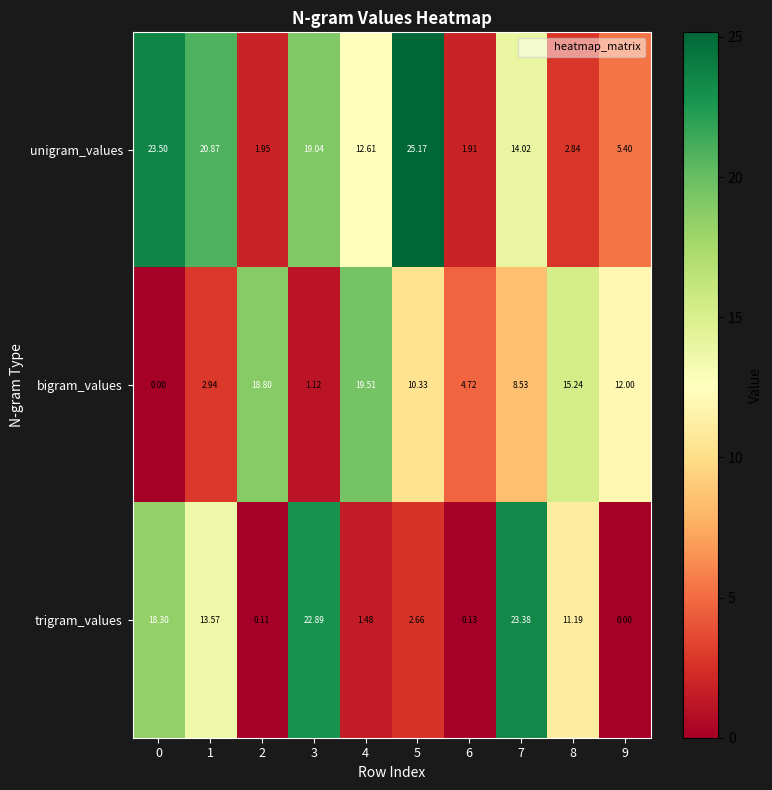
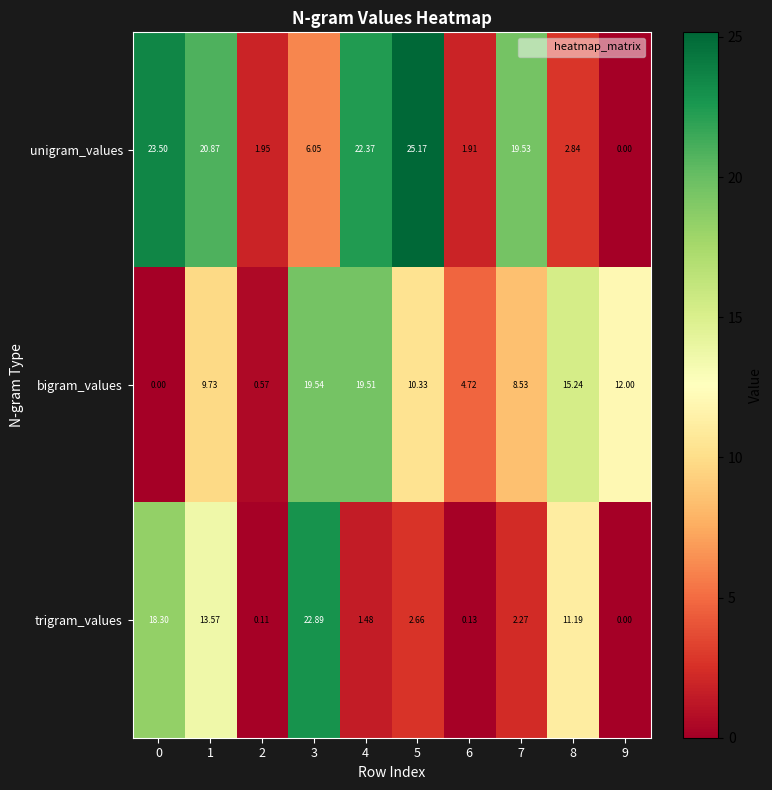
  {
    "unigram_values": {
      "0": 23.50,
      "1": 20.87,
      "2": 1.95,
-     "3": 19.04,
-     "4": 12.61,
+     "3": 6.05,
+     "4": 22.37,
      "5": 25.17,
      "6": 1.91,
-     "7": 14.02,
+     "7": 19.53,
      "8": 2.84,
-     "9": 5.40
+     "9": 0.00
    },
    "bigram_values": {
      "0": 0.00,
-     "1": 2.94,
-     "2": 18.80,
-     "3": 1.12,
+     "1": 9.73,
+     "2": 0.57,
+     "3": 19.54,
      "4": 19.51,
      "5": 10.33,
      "6": 4.72,
      "7": 8.53,
      "8": 15.24,
      "9": 12.00
    },
    "trigram_values": {
      "0": 18.30,
      "1": 13.57,
      "2": 0.11,
      "3": 22.89,
      "4": 1.48,
      "5": 2.66,
      "6": 0.13,
-     "7": 23.38,
+     "7": 2.27,
      "8": 11.19,
      "9": 0.00
    }
  }
